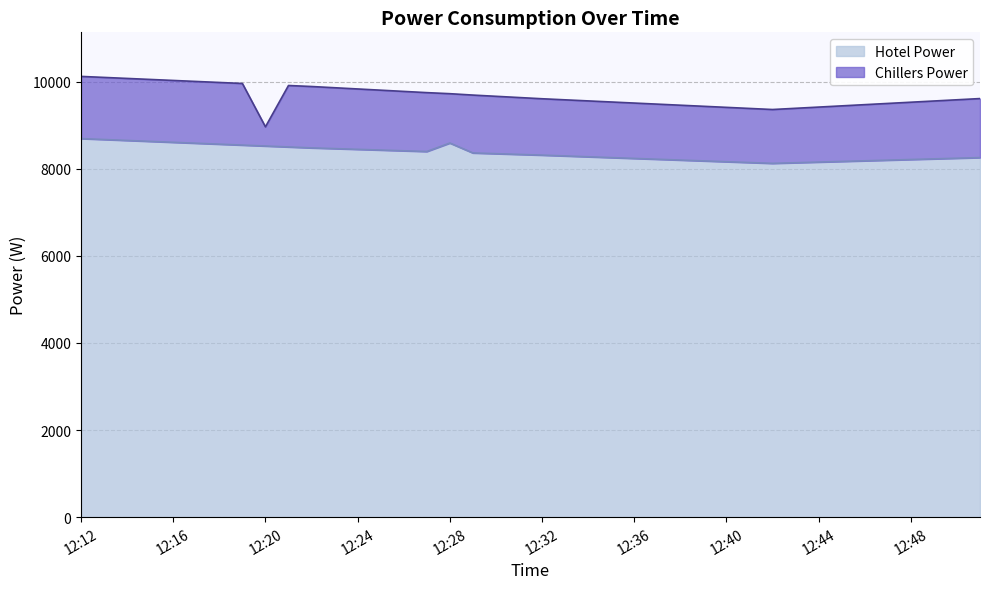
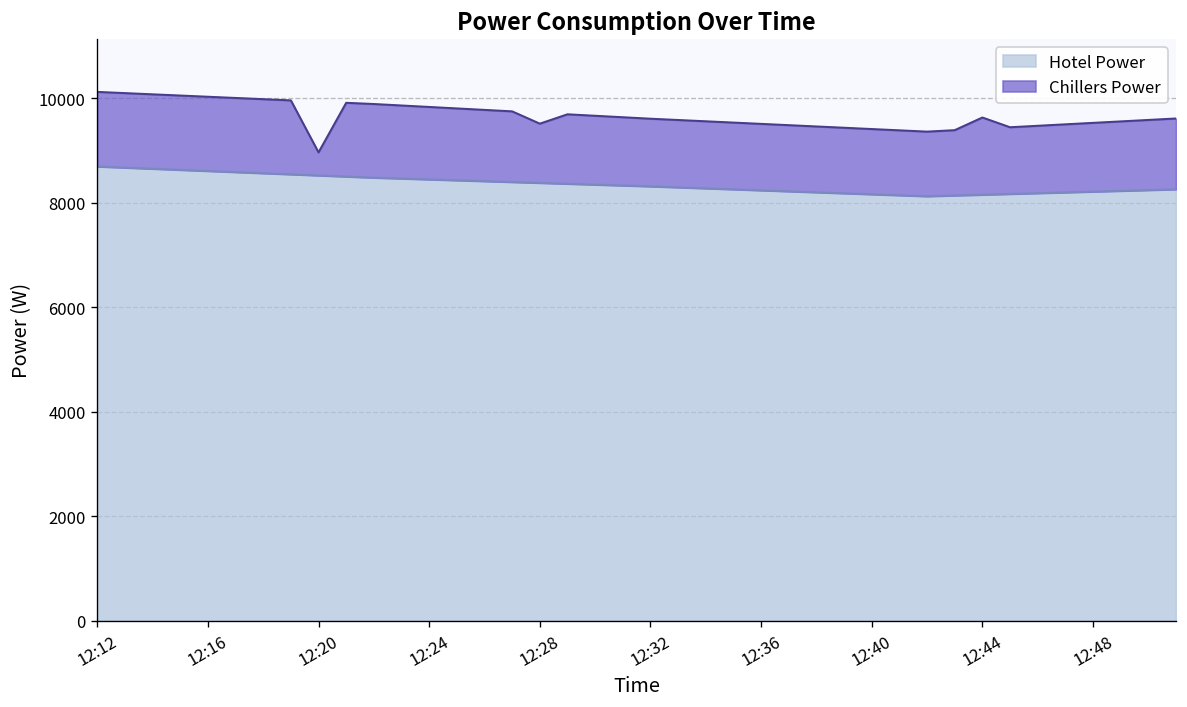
  {
    "Hotel Power": {
      "12:12": 8700,
      "12:16": 8600,
      "12:20": 8500,
      "12:24": 8400,
-     "12:28": 8600,
+     "12:28": 8400,
      "12:32": 8300,
      "12:36": 8200,
      "12:40": 8200,
      "12:44": 8200,
      "12:48": 8200
    },
    "Chillers Power": {
      "12:12": 1400,
      "12:16": 1400,
      "12:20": 400,
      "12:24": 1400,
      "12:28": 1100,
      "12:32": 1300,
      "12:36": 1300,
      "12:40": 1200,
-     "12:44": 1300,
+     "12:44": 1500,
      "12:48": 1300
    }
  }
